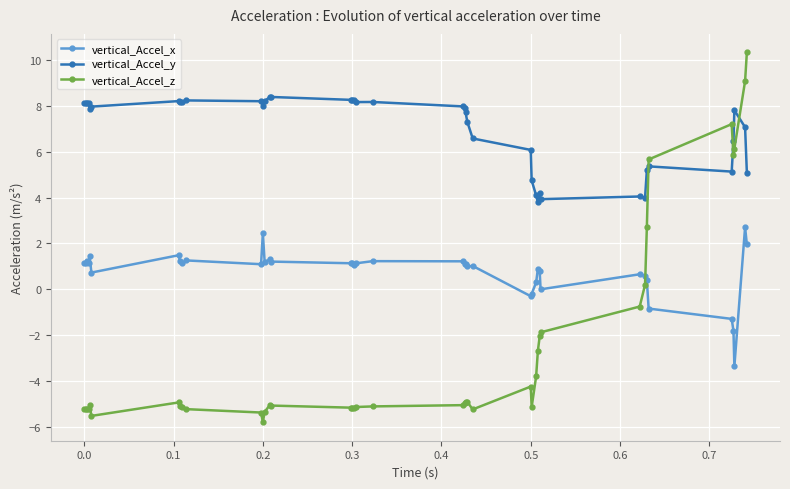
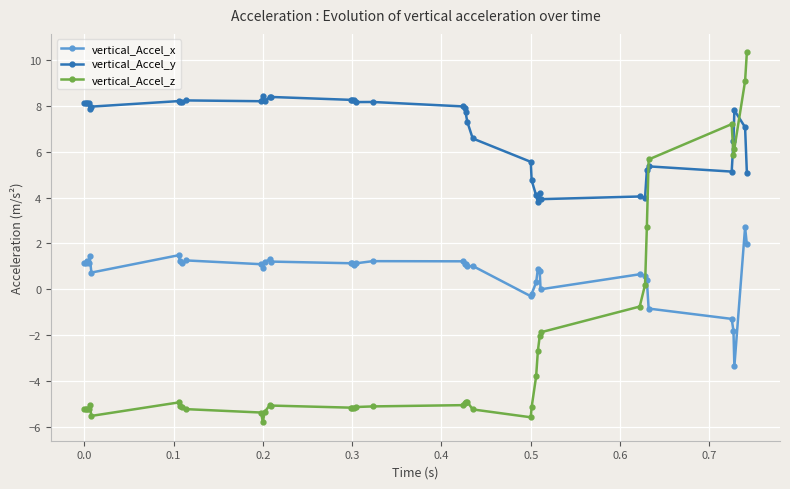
  {
    "vertical_Accel_x": {
      "0.0": 1.2,
-     "0.2": 2.5,
+     "0.2": 0.9,
      "0.3": 1.1,
      "0.5": -0.3
    },
    "vertical_Accel_y": {
      "0.0": 8.1,
-     "0.2": 8.0,
+     "0.2": 8.4,
      "0.3": 8.3,
-     "0.5": 6.1
+     "0.5": 5.6
    },
    "vertical_Accel_z": {
      "0.0": -5.2,
      "0.2": -5.8,
      "0.3": -5.2,
-     "0.5": -4.2
+     "0.5": -5.6
    }
  }
